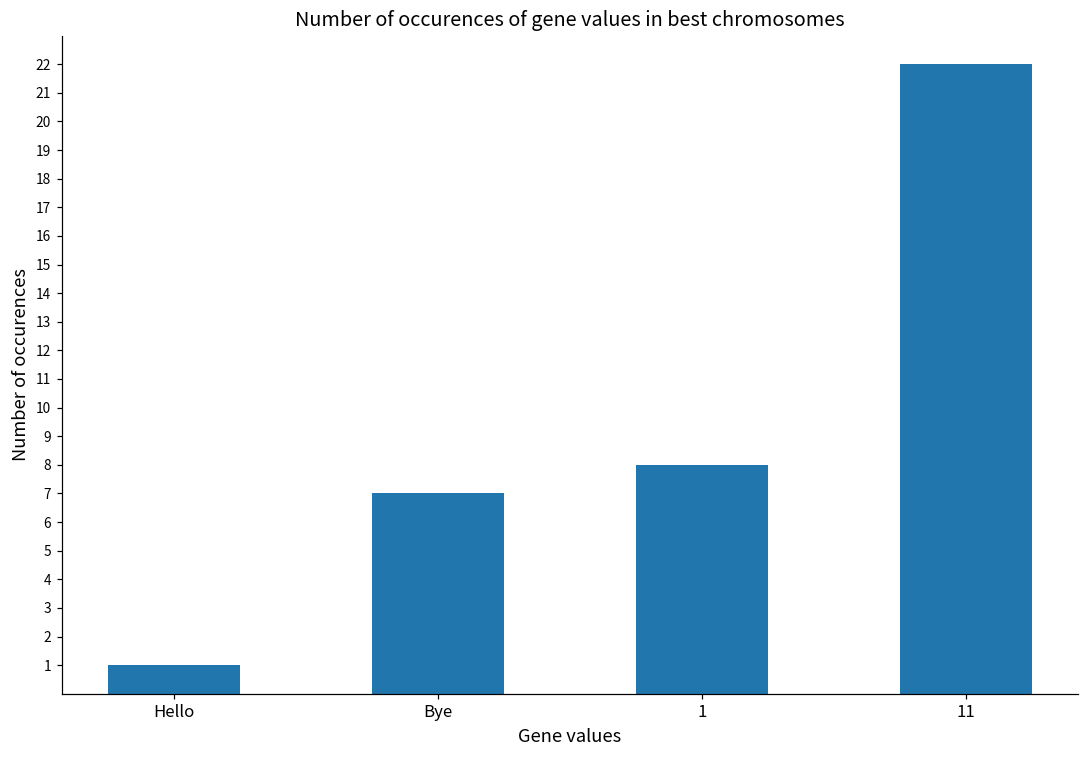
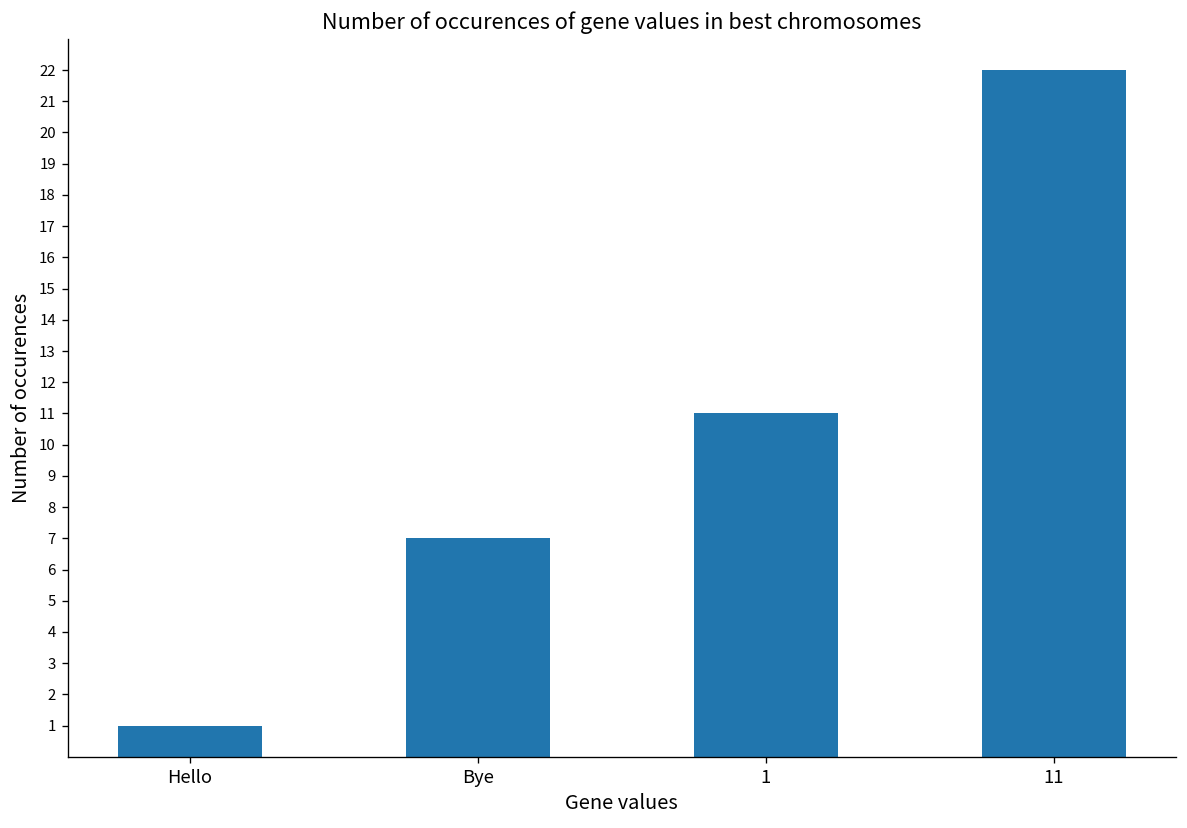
  {
    "Hello": 1,
    "Bye": 7,
-   "1": 8,
+   "1": 11,
    "11": 22
  }
